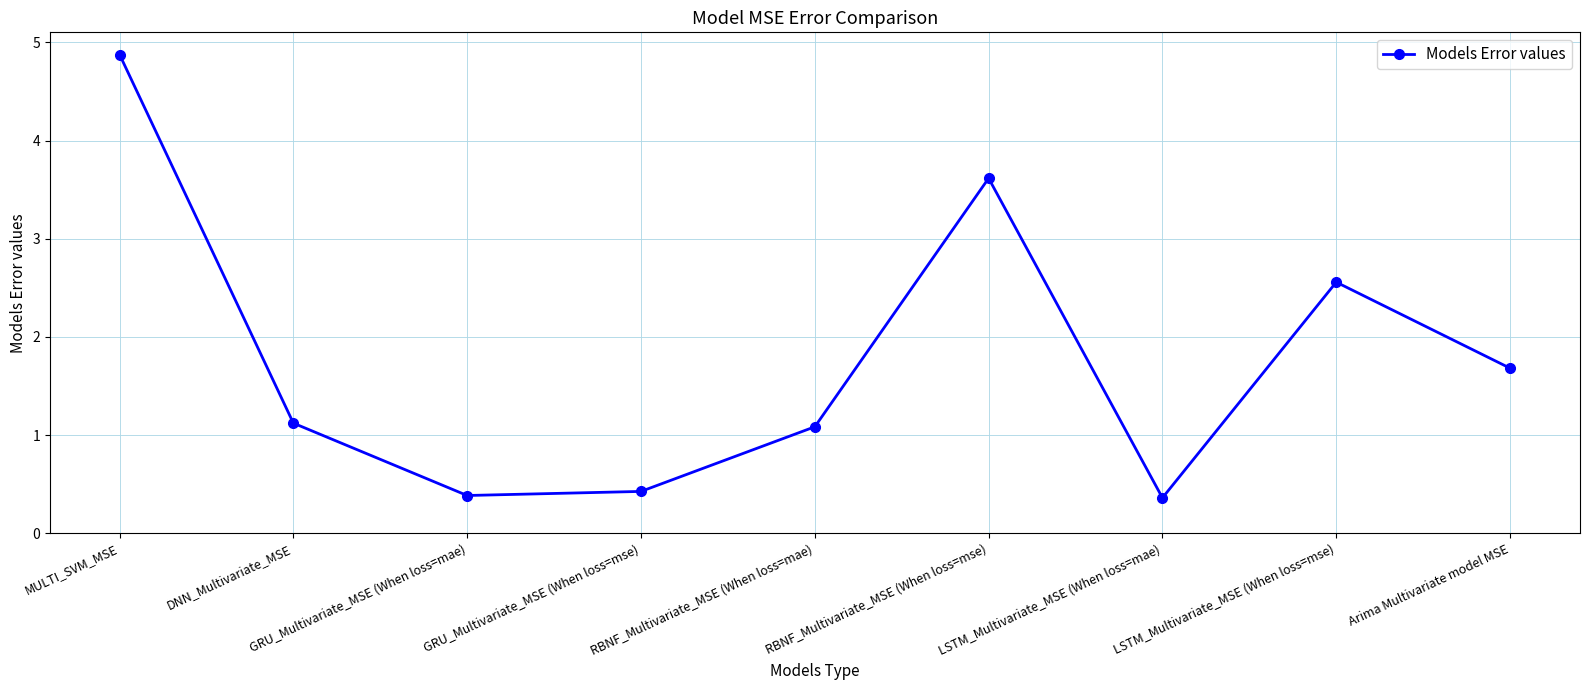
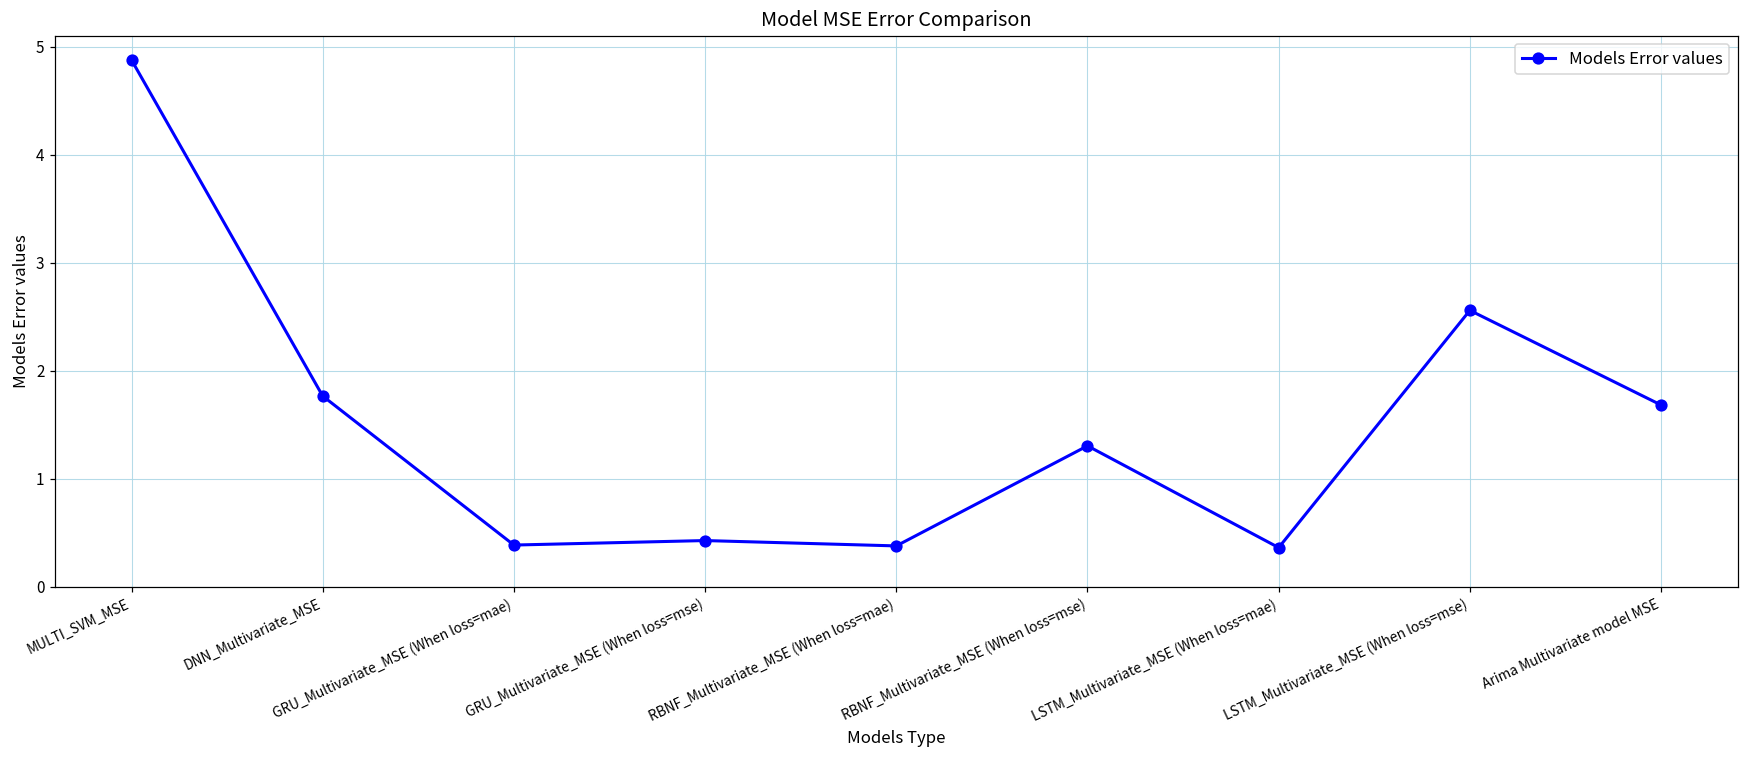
  {
    "MULTI_SVM_MSE": 4.9,
-   "DNN_Multivariate_MSE": 1.1,
+   "DNN_Multivariate_MSE": 1.8,
    "GRU_Multivariate_MSE (When loss=mae)": 0.4,
    "GRU_Multivariate_MSE (When loss=mse)": 0.4,
-   "RBNF_Multivariate_MSE (When loss=mae)": 1.1,
-   "RBNF_Multivariate_MSE (When loss=mse)": 3.6,
+   "RBNF_Multivariate_MSE (When loss=mae)": 0.4,
+   "RBNF_Multivariate_MSE (When loss=mse)": 1.3,
    "LSTM_Multivariate_MSE (When loss=mae)": 0.4,
    "LSTM_Multivariate_MSE (When loss=mse)": 2.6,
    "Arima Multivariate model MSE": 1.7
  }
